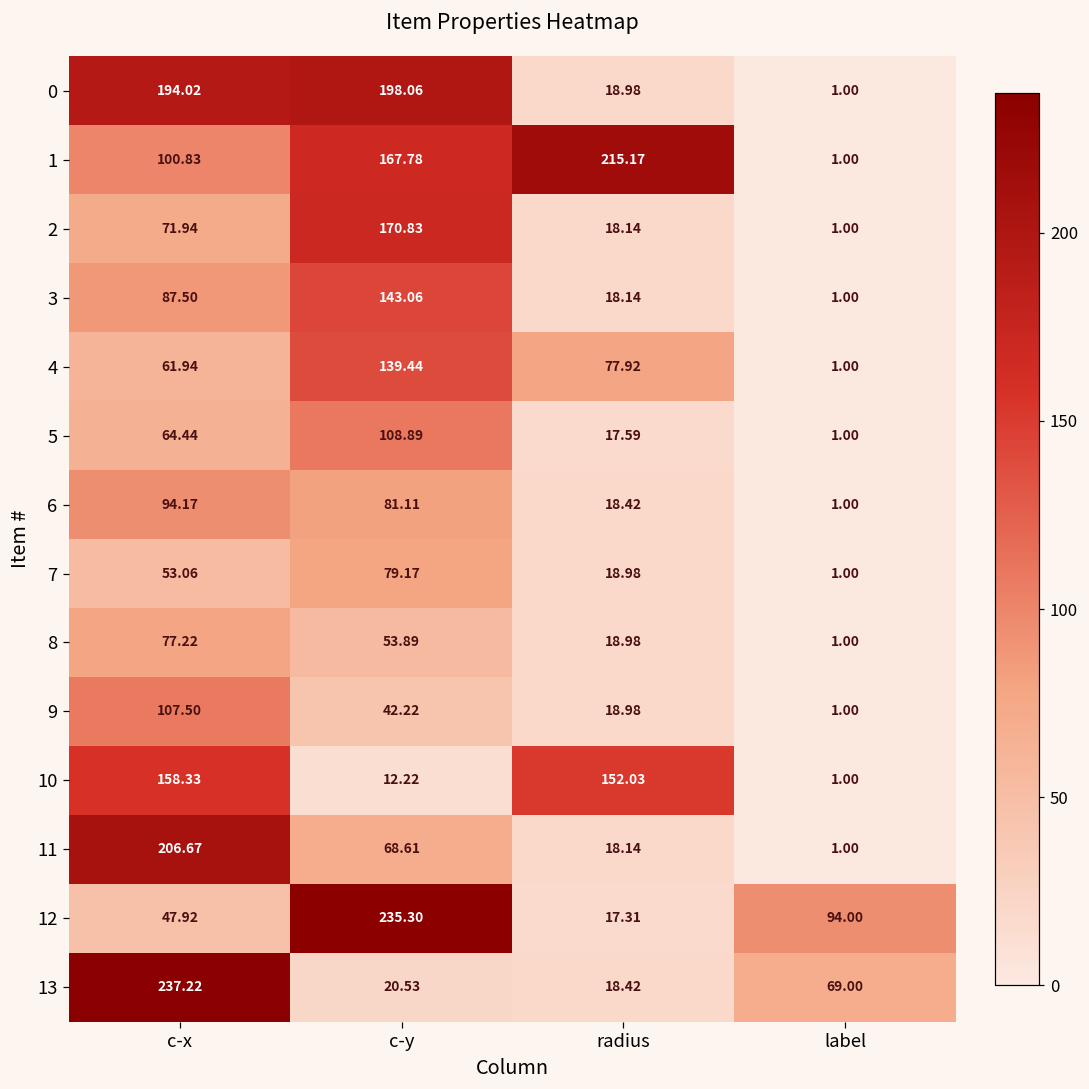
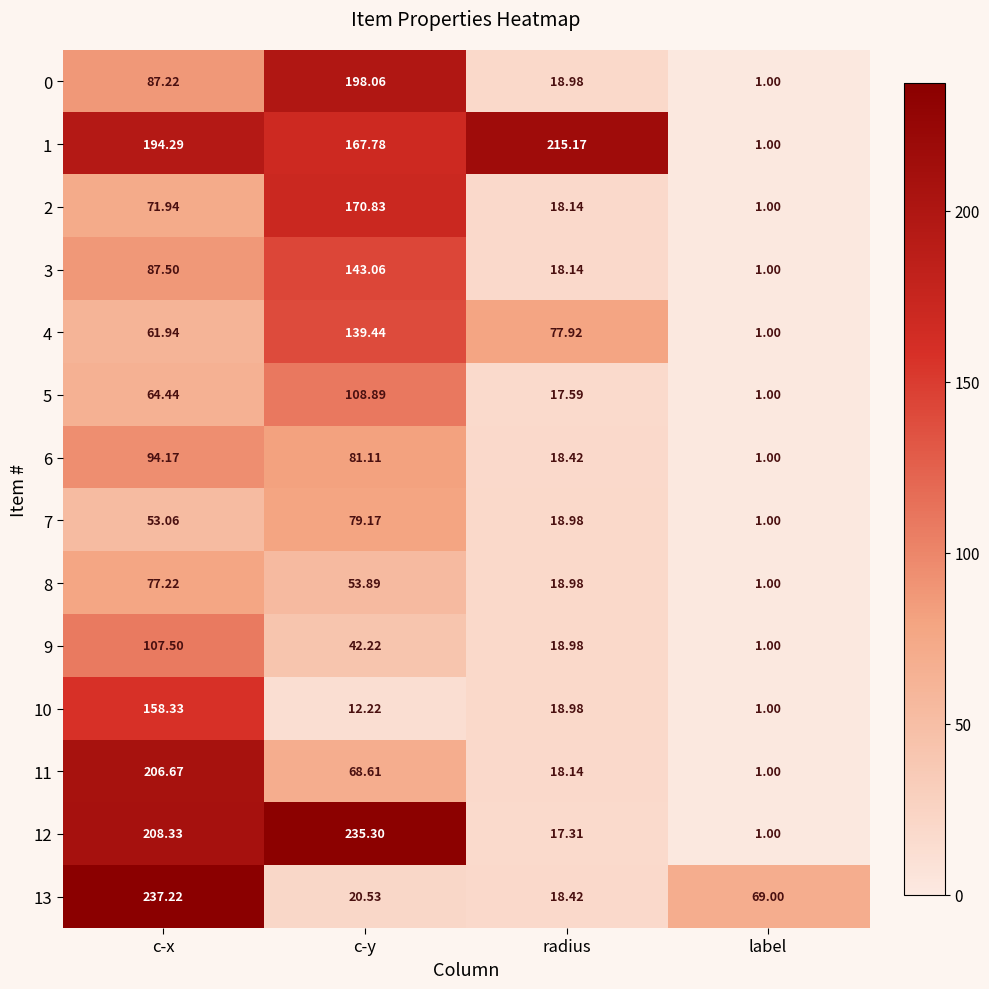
  {
    "0": {
-     "c-x": 194.02,
+     "c-x": 87.22,
      "c-y": 198.06,
      "radius": 18.98,
      "label": 1.00
    },
    "1": {
-     "c-x": 100.83,
+     "c-x": 194.29,
      "c-y": 167.78,
      "radius": 215.17,
      "label": 1.00
    },
    "2": {
      "c-x": 71.94,
      "c-y": 170.83,
      "radius": 18.14,
      "label": 1.00
    },
    "3": {
      "c-x": 87.50,
      "c-y": 143.06,
      "radius": 18.14,
      "label": 1.00
    },
    "4": {
      "c-x": 61.94,
      "c-y": 139.44,
      "radius": 77.92,
      "label": 1.00
    },
    "5": {
      "c-x": 64.44,
      "c-y": 108.89,
      "radius": 17.59,
      "label": 1.00
    },
    "6": {
      "c-x": 94.17,
      "c-y": 81.11,
      "radius": 18.42,
      "label": 1.00
    },
    "7": {
      "c-x": 53.06,
      "c-y": 79.17,
      "radius": 18.98,
      "label": 1.00
    },
    "8": {
      "c-x": 77.22,
      "c-y": 53.89,
      "radius": 18.98,
      "label": 1.00
    },
    "9": {
      "c-x": 107.50,
      "c-y": 42.22,
      "radius": 18.98,
      "label": 1.00
    },
    "10": {
      "c-x": 158.33,
      "c-y": 12.22,
-     "radius": 152.03,
+     "radius": 18.98,
      "label": 1.00
    },
    "11": {
      "c-x": 206.67,
      "c-y": 68.61,
      "radius": 18.14,
      "label": 1.00
    },
    "12": {
-     "c-x": 47.92,
+     "c-x": 208.33,
      "c-y": 235.30,
      "radius": 17.31,
-     "label": 94.00
+     "label": 1.00
    },
    "13": {
      "c-x": 237.22,
      "c-y": 20.53,
      "radius": 18.42,
      "label": 69.00
    }
  }
